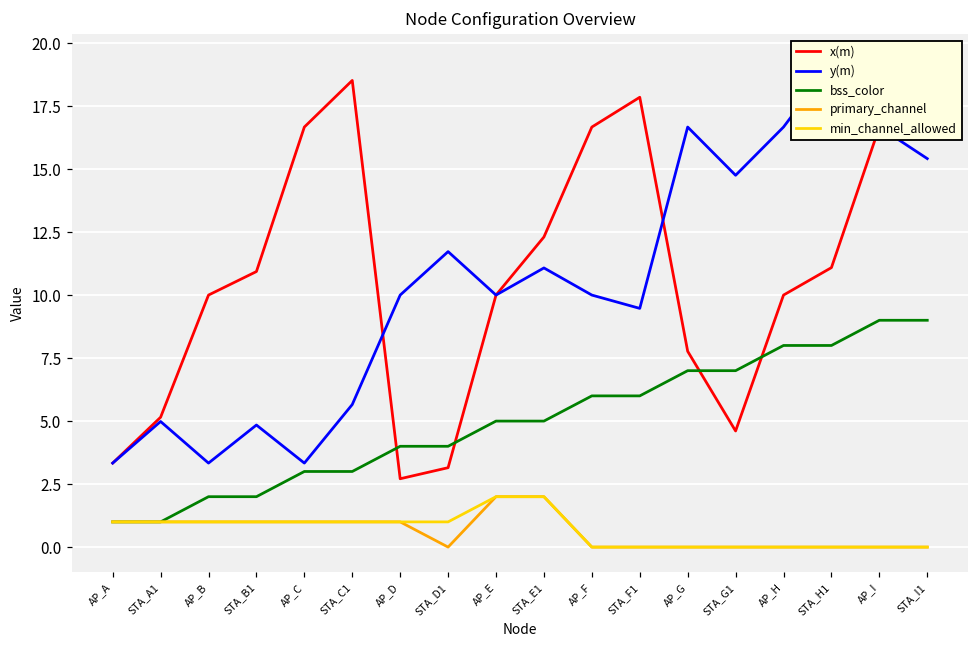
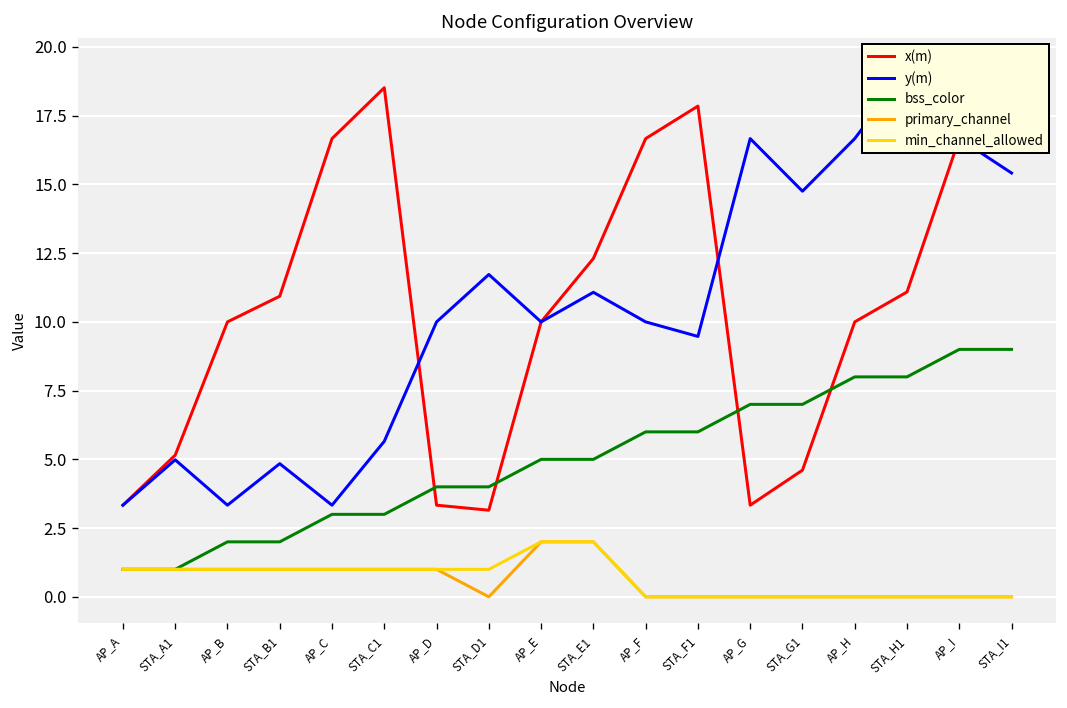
  {
    "x(m)": {
      "STA_A1": 5.2,
      "AP_B": 10.0,
      "STA_B1": 10.9,
      "AP_C": 16.7,
      "STA_C1": 18.5,
-     "AP_D": 2.7,
+     "AP_D": 3.3,
      "STA_D1": 3.2,
      "STA_E1": 12.3,
      "AP_F": 16.7,
      "STA_F1": 17.8,
-     "AP_G": 7.8,
+     "AP_G": 3.3,
      "STA_G1": 4.6,
      "AP_H": 10.0,
      "STA_H1": 11.1
    },
    "y(m)": {
      "STA_A1": 5.0,
      "AP_B": 3.3,
      "STA_B1": 4.8,
      "AP_C": 3.3,
      "STA_C1": 5.7,
      "AP_D": 10.0,
      "STA_D1": 11.7,
      "STA_E1": 11.1,
      "AP_F": 10.0,
      "STA_F1": 9.5,
      "AP_G": 16.7,
      "STA_G1": 14.8,
      "AP_H": 16.7,
      "STA_I1": 15.4
    },
    "bss_color": {
      "AP_B": 2.0,
      "STA_B1": 2.0,
      "AP_C": 3.0,
      "STA_C1": 3.0,
      "AP_D": 4.0,
      "STA_D1": 4.0,
      "AP_E": 5.0,
      "STA_E1": 5.0,
      "AP_F": 6.0,
      "STA_F1": 6.0,
      "AP_G": 7.0,
      "STA_G1": 7.0,
      "AP_H": 8.0,
      "STA_H1": 8.0,
      "AP_I": 9.0,
      "STA_I1": 9.0
    }
  }
